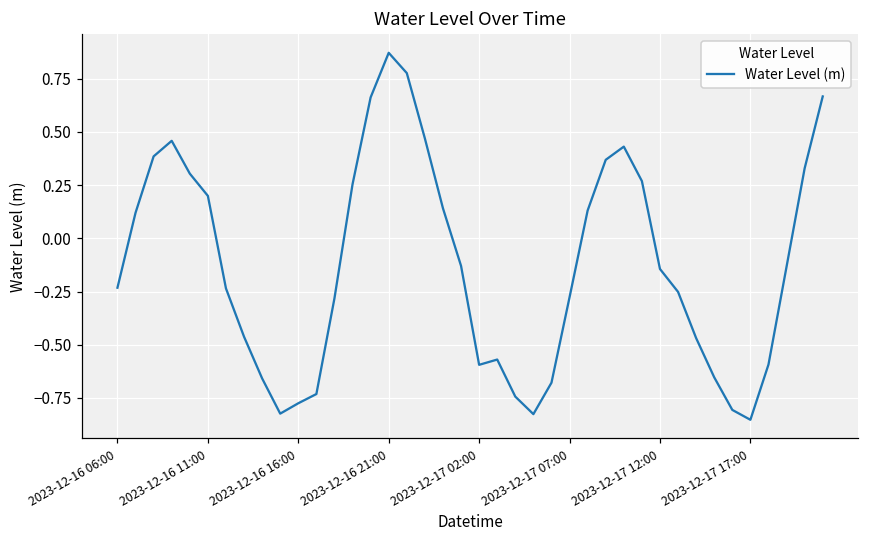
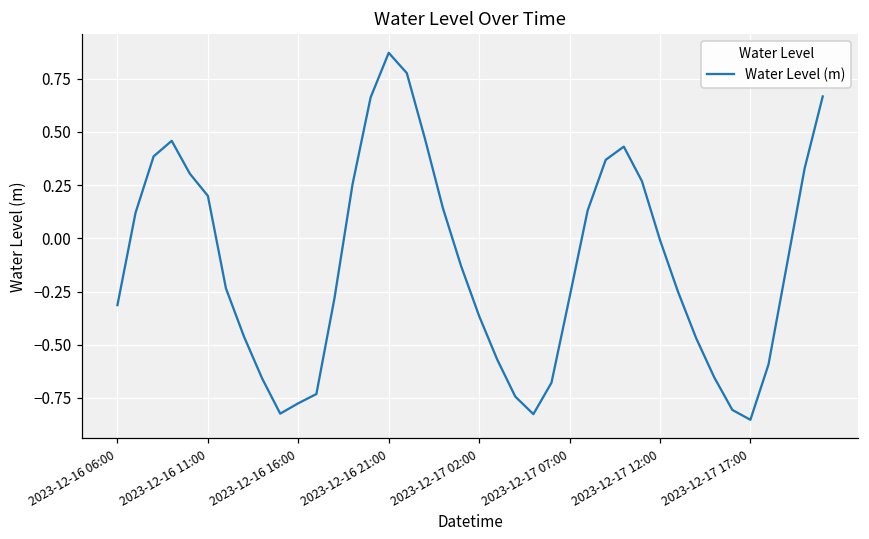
  {
-   "2023-12-16 06:00": -0.23,
+   "2023-12-16 06:00": -0.31,
    "2023-12-16 11:00": 0.20,
    "2023-12-16 16:00": -0.78,
    "2023-12-16 21:00": 0.87,
-   "2023-12-17 02:00": -0.59,
+   "2023-12-17 02:00": -0.37,
    "2023-12-17 07:00": -0.28,
-   "2023-12-17 12:00": -0.14,
+   "2023-12-17 12:00": -0.01,
    "2023-12-17 17:00": -0.85
  }
